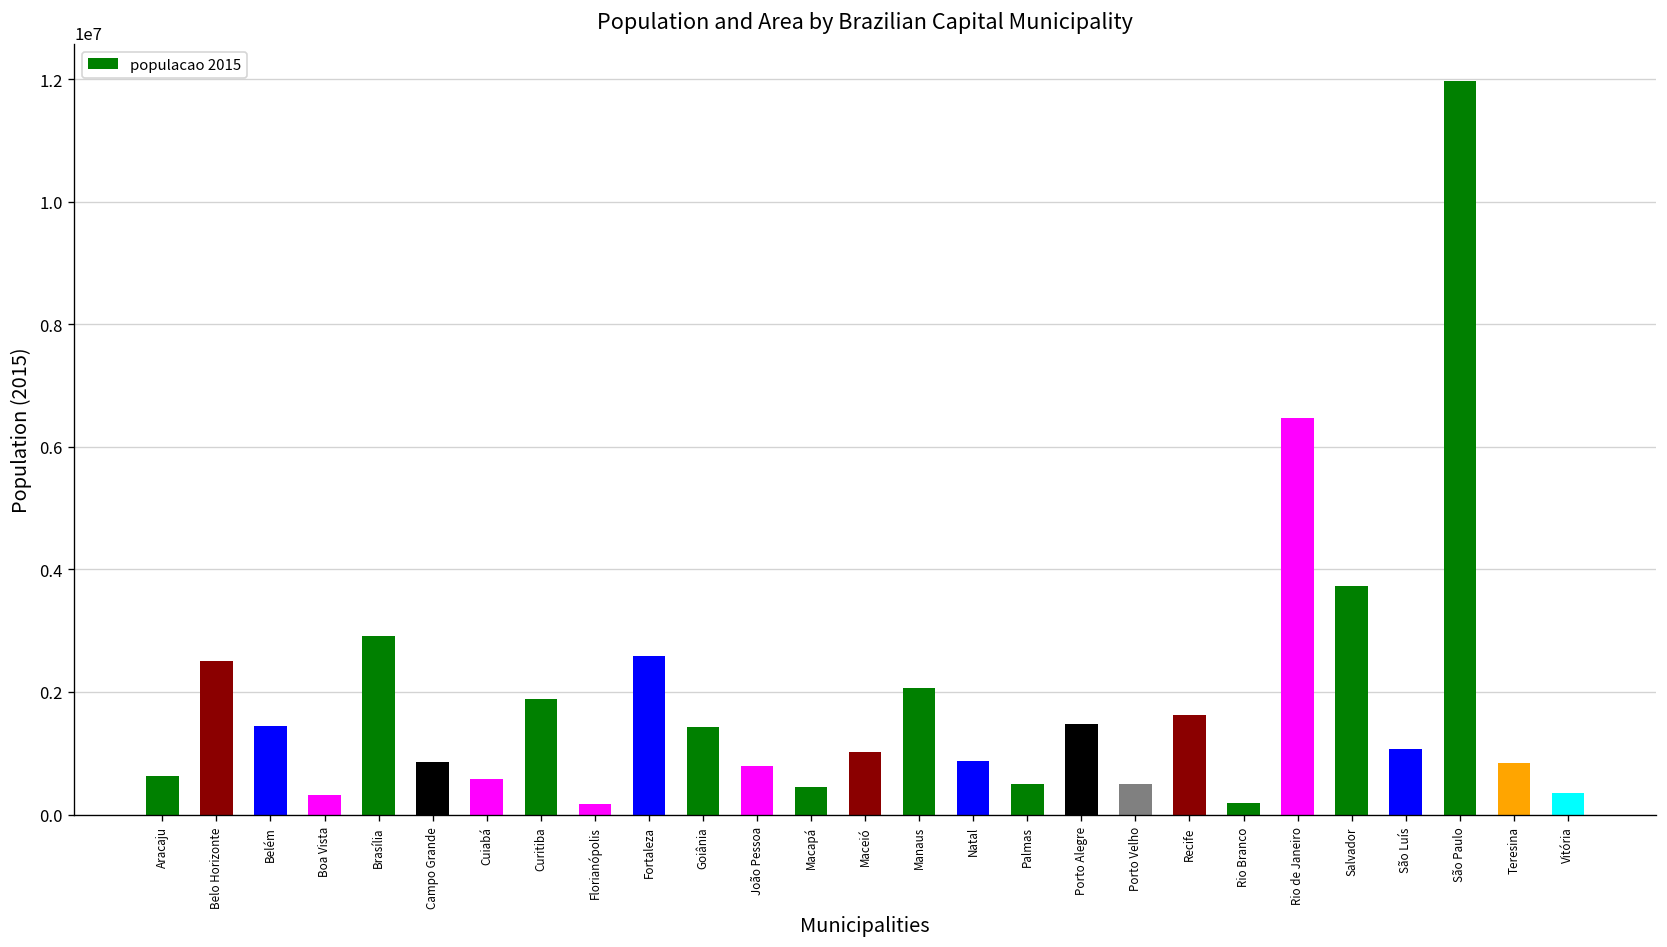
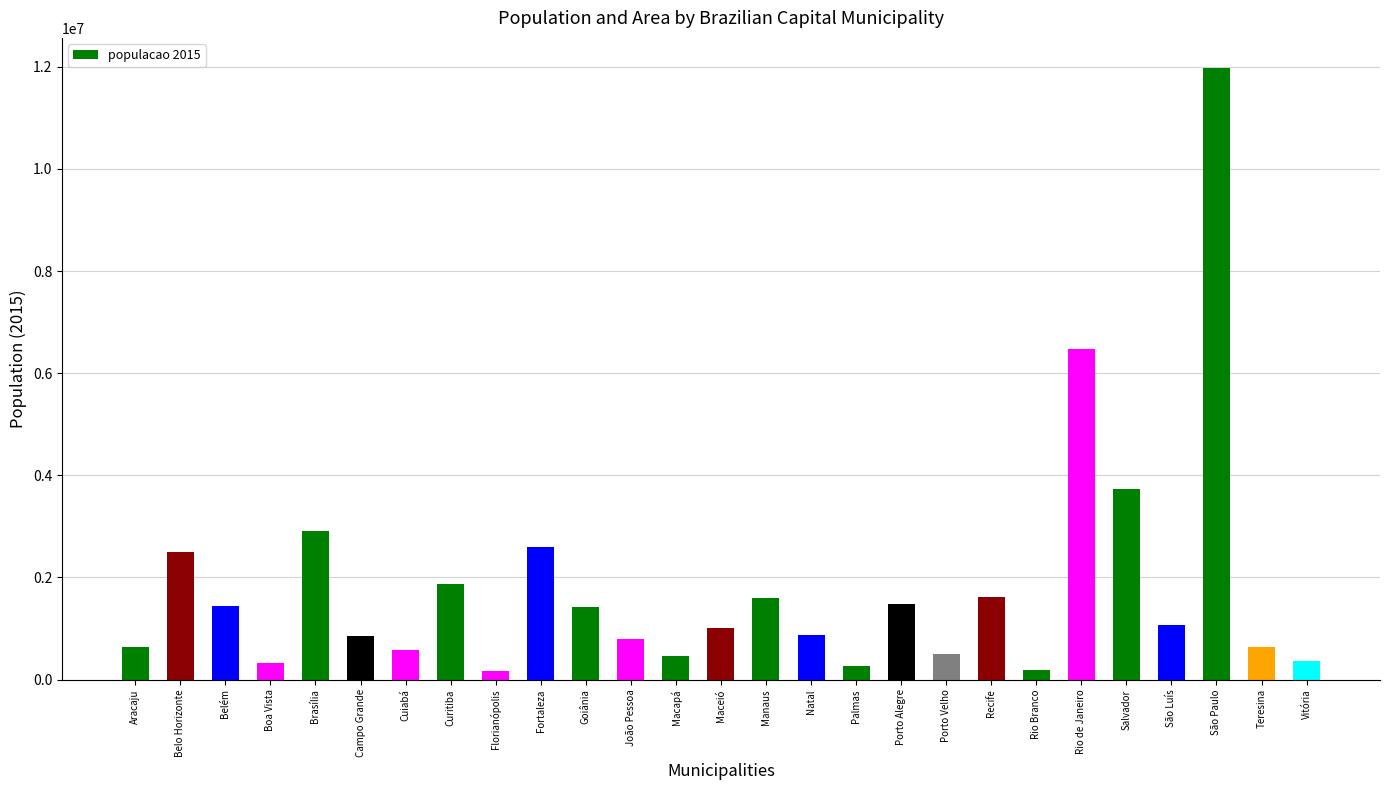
  {
    "Aracaju": 600000,
    "Belo Horizonte": 2500000,
    "Belém": 1400000,
    "Boa Vista": 300000,
    "Brasília": 2900000,
    "Campo Grande": 900000,
    "Cuiabá": 600000,
    "Curitiba": 1900000,
    "Florianópolis": 200000,
    "Fortaleza": 2600000,
    "Goiânia": 1400000,
    "João Pessoa": 800000,
    "Macapá": 500000,
    "Maceió": 1000000,
-   "Manaus": 2100000,
+   "Manaus": 1600000,
    "Natal": 900000,
-   "Palmas": 500000,
+   "Palmas": 300000,
    "Porto Alegre": 1500000,
    "Porto Velho": 500000,
    "Recife": 1600000,
    "Rio Branco": 200000,
    "Rio de Janeiro": 6500000,
    "Salvador": 3700000,
    "São Luís": 1100000,
    "São Paulo": 12000000,
-   "Teresina": 800000,
+   "Teresina": 600000,
    "Vitória": 400000
  }
